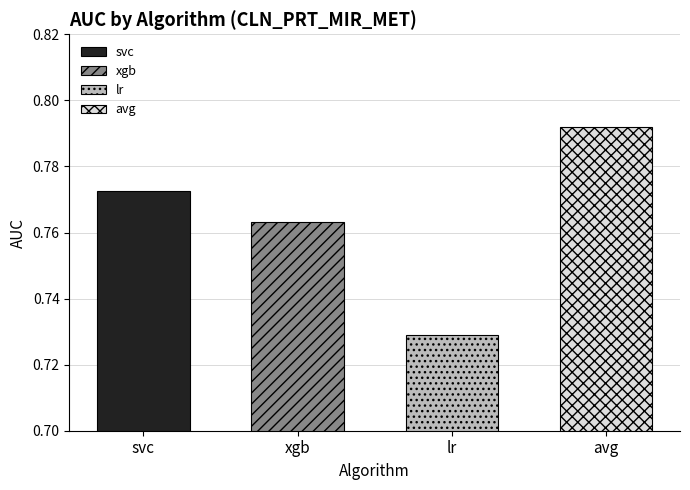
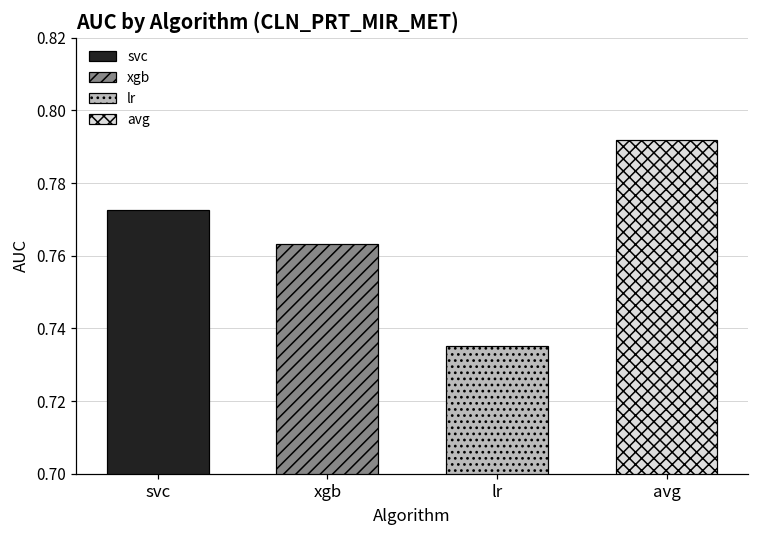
  {
    "svc": 0.773,
    "xgb": 0.763,
-   "lr": 0.729,
+   "lr": 0.735,
    "avg": 0.792
  }
